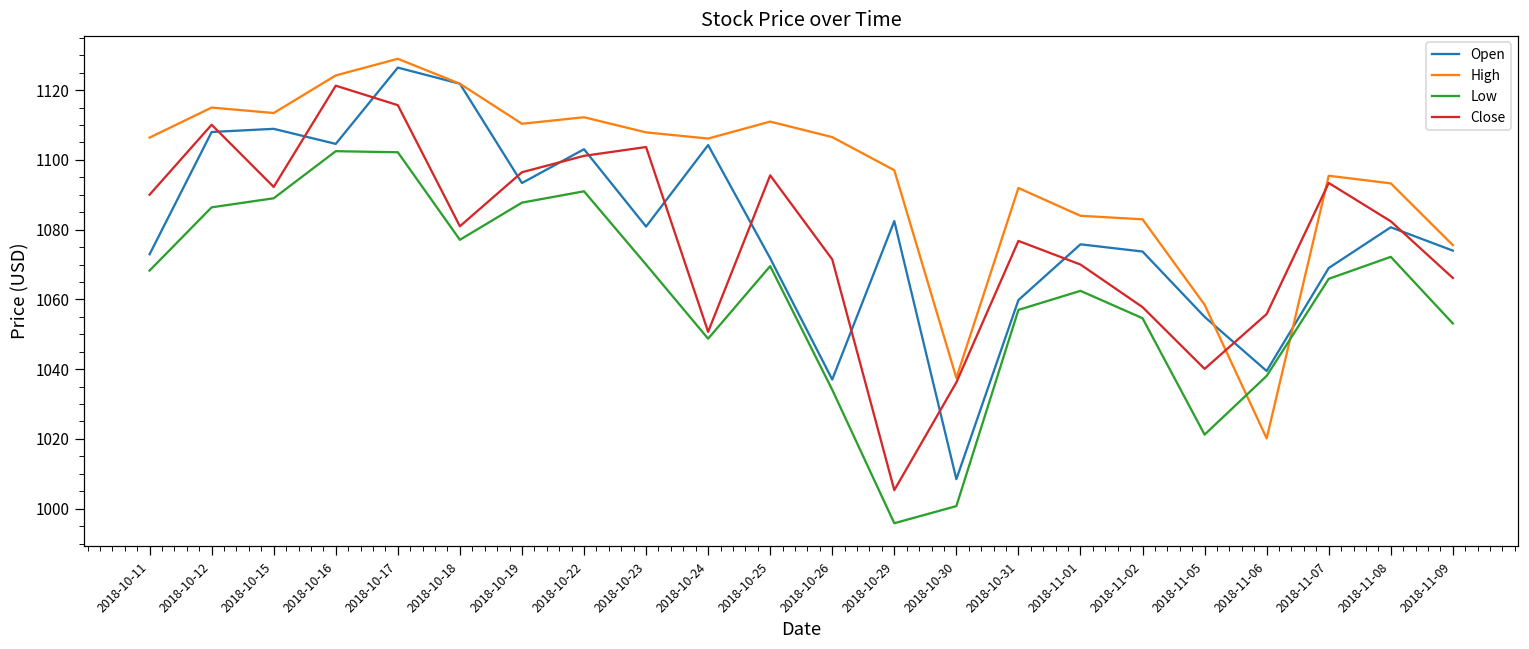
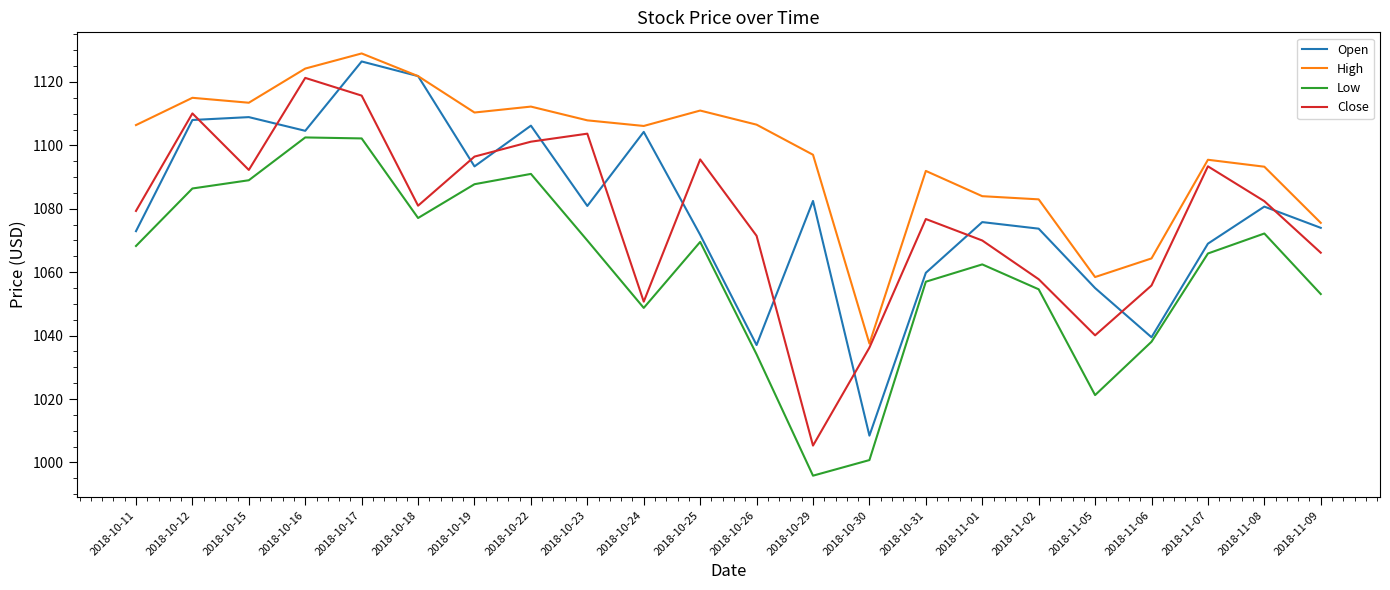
  {
    "Open": {
      "2018-10-11": 1073,
      "2018-10-12": 1108,
      "2018-10-15": 1109,
      "2018-10-16": 1105,
      "2018-10-17": 1126,
      "2018-10-19": 1093,
-     "2018-10-22": 1103,
+     "2018-10-22": 1106,
      "2018-10-23": 1081,
      "2018-10-24": 1104,
      "2018-10-25": 1072,
      "2018-10-26": 1037,
      "2018-10-29": 1082,
      "2018-10-30": 1008,
      "2018-10-31": 1060,
      "2018-11-01": 1076,
      "2018-11-02": 1074,
      "2018-11-05": 1055,
      "2018-11-06": 1039,
      "2018-11-07": 1069,
      "2018-11-08": 1081,
      "2018-11-09": 1074
    },
    "High": {
      "2018-10-11": 1106,
      "2018-10-12": 1115,
      "2018-10-15": 1113,
      "2018-10-16": 1124,
      "2018-10-17": 1129,
      "2018-10-19": 1110,
      "2018-10-22": 1112,
      "2018-10-23": 1108,
      "2018-10-24": 1106,
      "2018-10-25": 1111,
      "2018-10-26": 1107,
      "2018-10-29": 1097,
      "2018-10-30": 1037,
      "2018-10-31": 1092,
      "2018-11-01": 1084,
      "2018-11-02": 1083,
      "2018-11-05": 1058,
-     "2018-11-06": 1020,
+     "2018-11-06": 1064,
      "2018-11-07": 1095,
      "2018-11-08": 1093,
      "2018-11-09": 1076
    },
    "Low": {
      "2018-10-11": 1068,
      "2018-10-12": 1086,
      "2018-10-15": 1089,
      "2018-10-16": 1103,
      "2018-10-17": 1102,
      "2018-10-18": 1077,
      "2018-10-19": 1088,
      "2018-10-22": 1091,
      "2018-10-23": 1070,
      "2018-10-24": 1049,
      "2018-10-25": 1070,
      "2018-10-26": 1034,
      "2018-10-29": 996,
      "2018-10-30": 1001,
      "2018-10-31": 1057,
      "2018-11-01": 1062,
      "2018-11-02": 1055,
      "2018-11-05": 1021,
      "2018-11-06": 1038,
      "2018-11-07": 1066,
      "2018-11-08": 1072,
      "2018-11-09": 1053
    },
    "Close": {
-     "2018-10-11": 1090,
+     "2018-10-11": 1079,
      "2018-10-12": 1110,
      "2018-10-15": 1092,
      "2018-10-16": 1121,
      "2018-10-17": 1116,
      "2018-10-18": 1081,
      "2018-10-19": 1096,
      "2018-10-22": 1101,
      "2018-10-23": 1104,
      "2018-10-24": 1051,
      "2018-10-25": 1096,
      "2018-10-26": 1071,
      "2018-10-29": 1005,
      "2018-10-30": 1036,
      "2018-10-31": 1077,
      "2018-11-01": 1070,
      "2018-11-02": 1058,
      "2018-11-05": 1040,
      "2018-11-06": 1056,
      "2018-11-07": 1093,
      "2018-11-08": 1082,
      "2018-11-09": 1066
    }
  }
